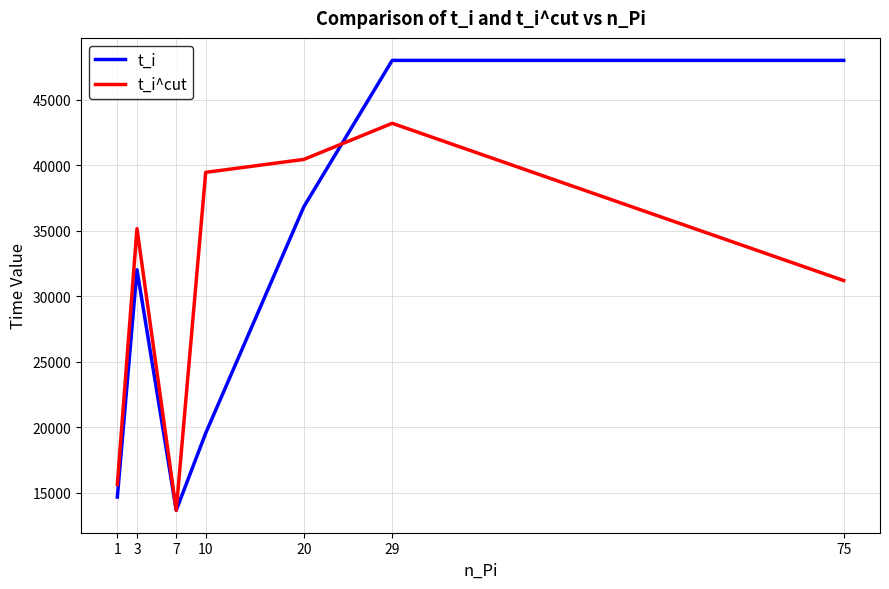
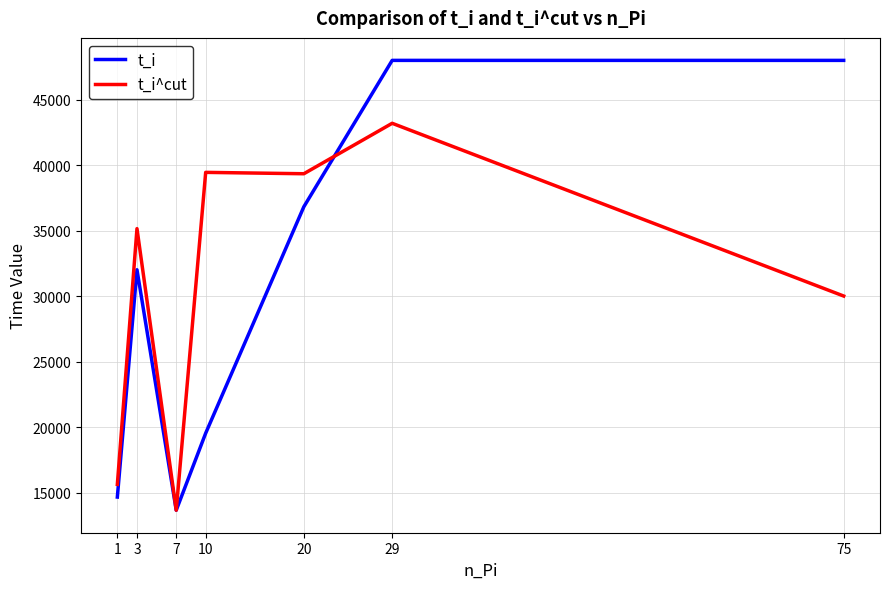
  {
    "t_i": {
      "1": 14700,
      "3": 32000,
      "10": 19600,
      "20": 36800,
      "29": 48000,
      "75": 48000
    },
    "t_i^cut": {
      "1": 15600,
      "3": 35200,
      "10": 39500,
-     "20": 40400,
+     "20": 39400,
      "29": 43200,
-     "75": 31200
+     "75": 30000
    }
  }
